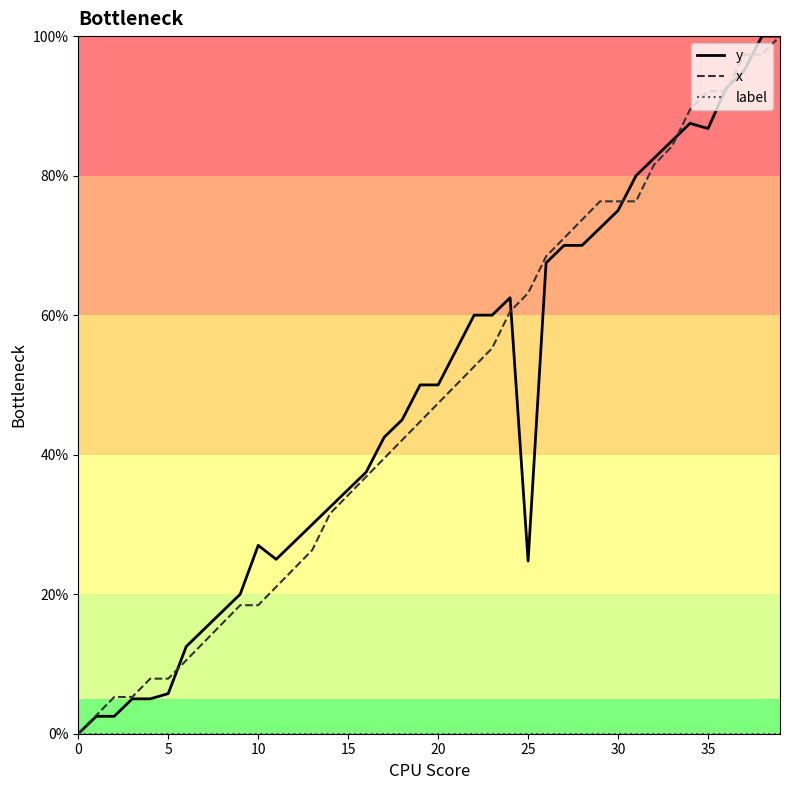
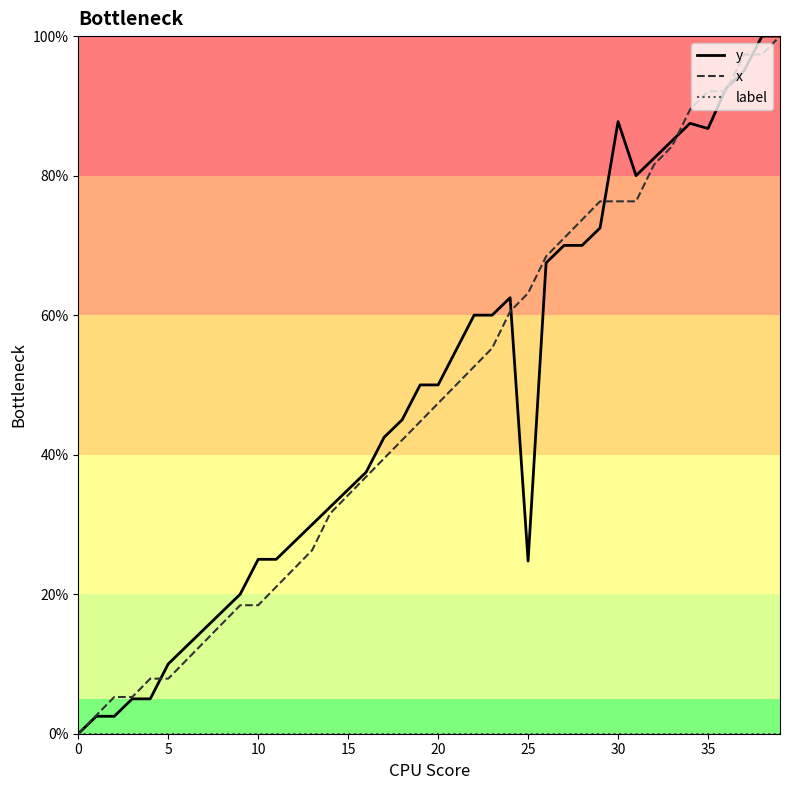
  {
    "y": {
-     "5": "6%",
-     "10": "27%",
+     "5": "10%",
+     "10": "25%",
      "15": "35%",
      "20": "50%",
      "25": "25%",
-     "30": "75%",
+     "30": "88%",
      "35": "87%"
    }
  }
